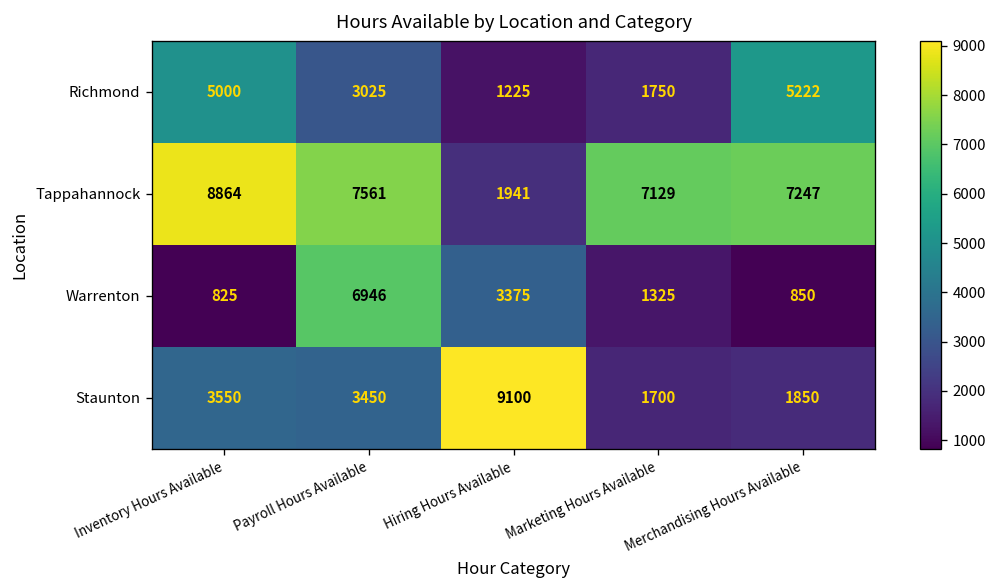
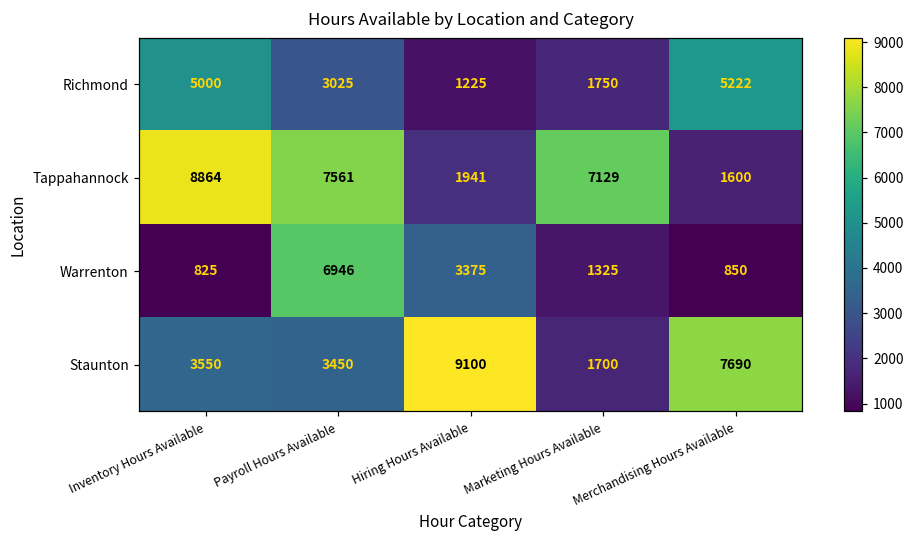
  {
    "Richmond": {
      "Inventory Hours Available": 5000,
      "Payroll Hours Available": 3025,
      "Hiring Hours Available": 1225,
      "Marketing Hours Available": 1750,
      "Merchandising Hours Available": 5222
    },
    "Tappahannock": {
      "Inventory Hours Available": 8864,
      "Payroll Hours Available": 7561,
      "Hiring Hours Available": 1941,
      "Marketing Hours Available": 7129,
-     "Merchandising Hours Available": 7247
+     "Merchandising Hours Available": 1600
    },
    "Warrenton": {
      "Inventory Hours Available": 825,
      "Payroll Hours Available": 6946,
      "Hiring Hours Available": 3375,
      "Marketing Hours Available": 1325,
      "Merchandising Hours Available": 850
    },
    "Staunton": {
      "Inventory Hours Available": 3550,
      "Payroll Hours Available": 3450,
      "Hiring Hours Available": 9100,
      "Marketing Hours Available": 1700,
-     "Merchandising Hours Available": 1850
+     "Merchandising Hours Available": 7690
    }
  }
